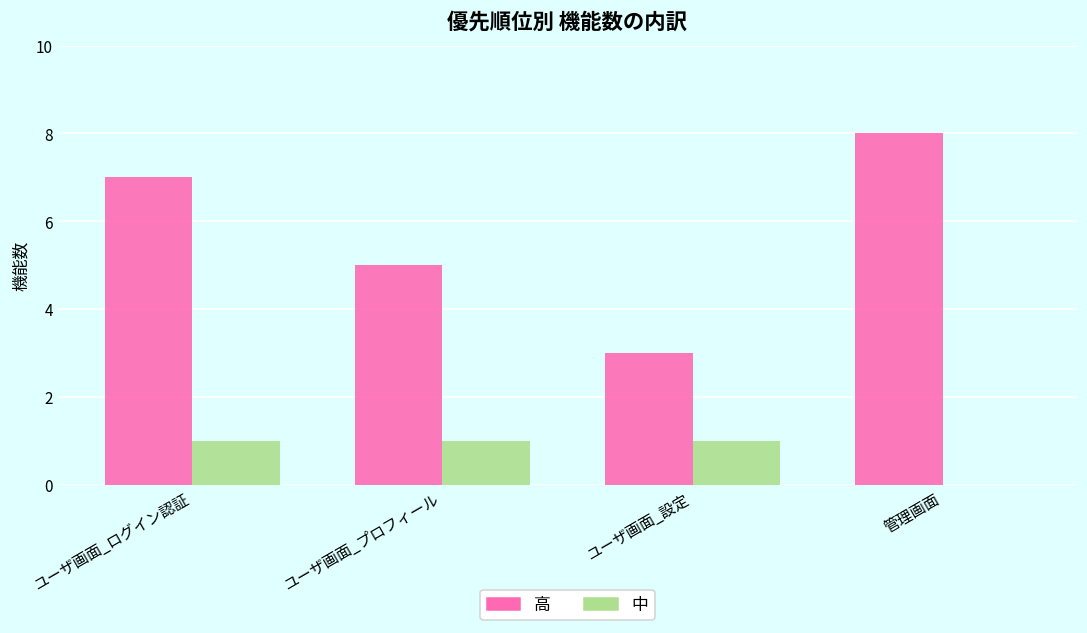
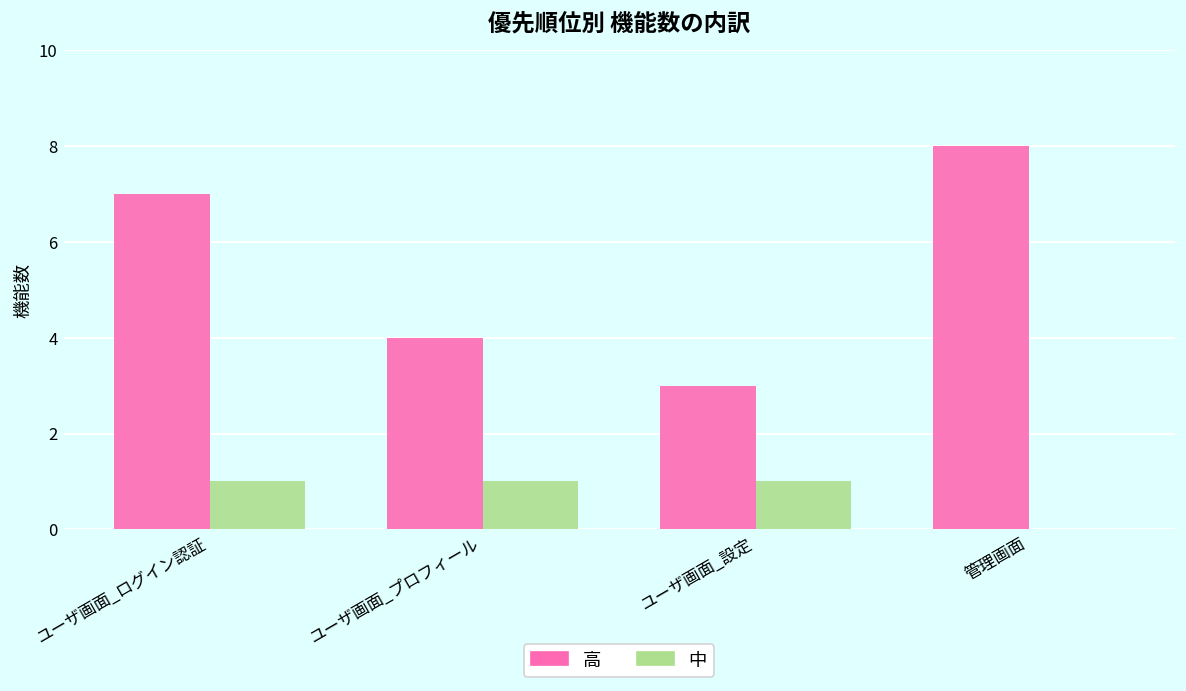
  {
    "高": {
      "ユーザ画面_ログイン認証": 7,
-     "ユーザ画面_プロフィール": 5,
+     "ユーザ画面_プロフィール": 4,
      "ユーザ画面_設定": 3,
      "管理画面": 8
    },
    "中": {
      "ユーザ画面_ログイン認証": 1,
      "ユーザ画面_プロフィール": 1,
      "ユーザ画面_設定": 1,
      "管理画面": 0
    }
  }
